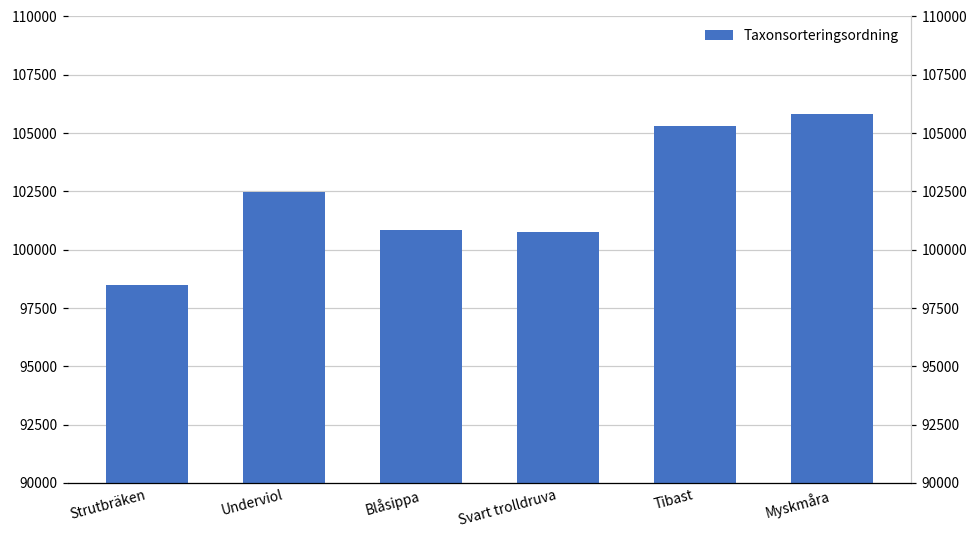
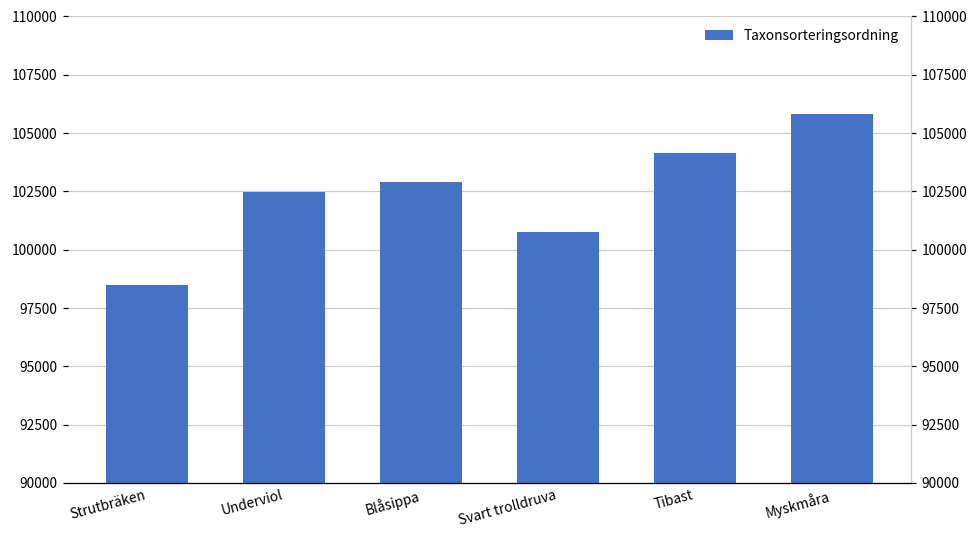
  {
    "Strutbräken": 98500,
    "Underviol": 102500,
-   "Blåsippa": 100800,
+   "Blåsippa": 102900,
    "Svart trolldruva": 100800,
-   "Tibast": 105300,
+   "Tibast": 104100,
    "Myskmåra": 105800
  }
